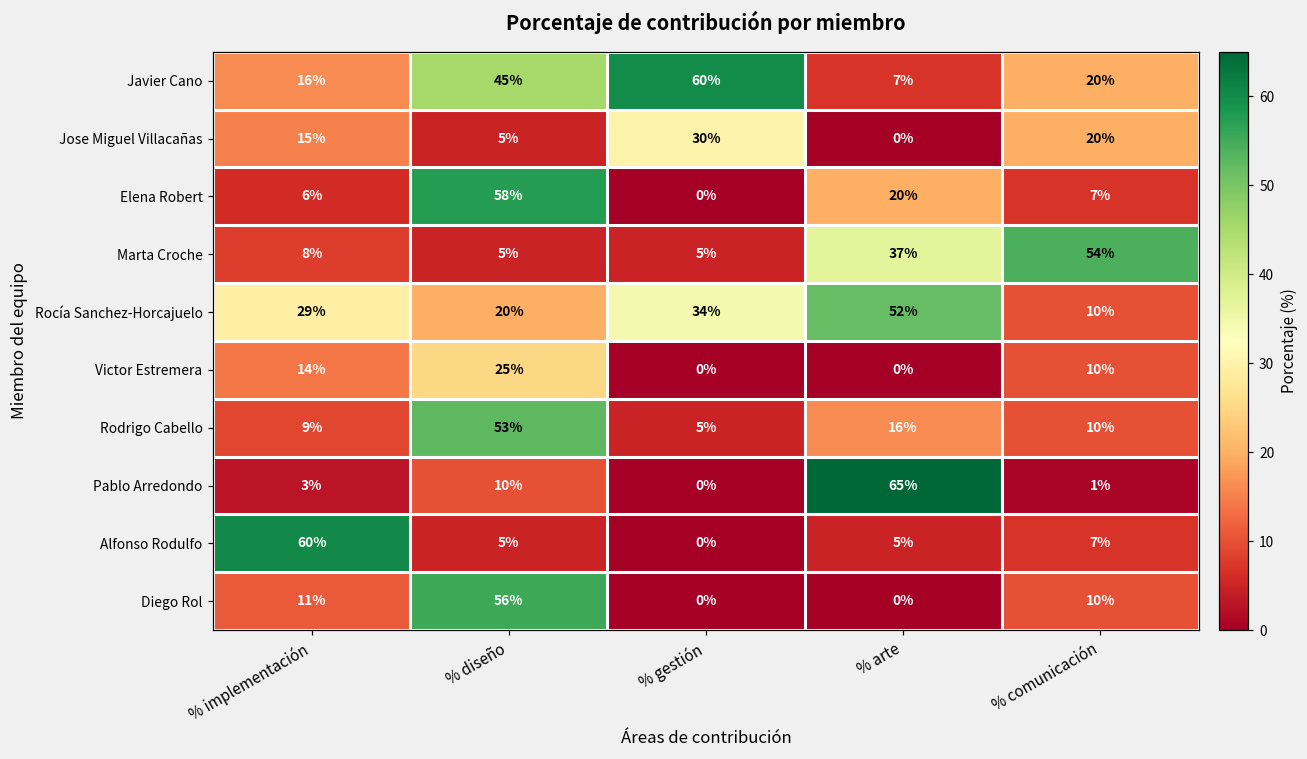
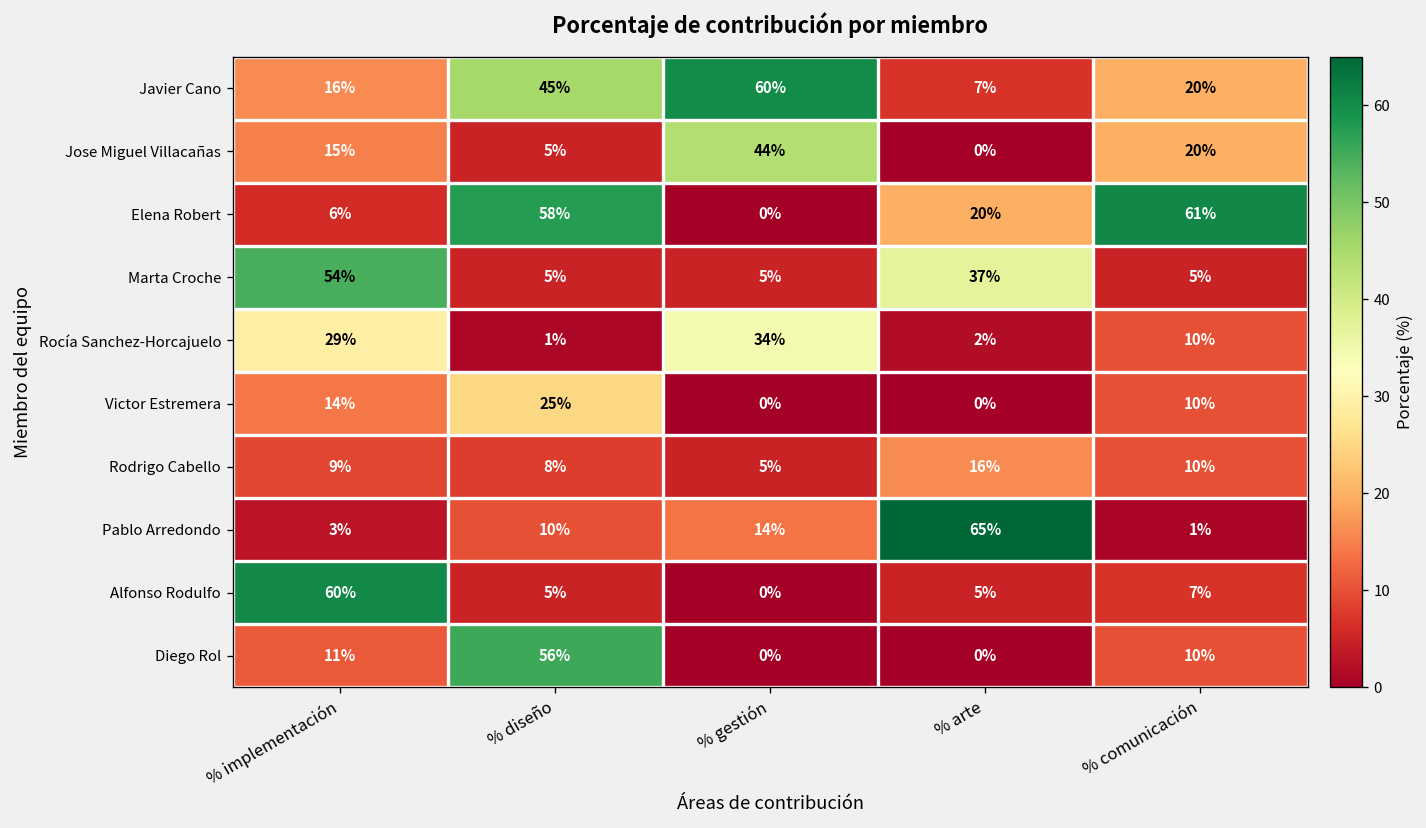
  {
    "Javier Cano": {
      "% implementación": "16%",
      "% diseño": "45%",
      "% gestión": "60%",
      "% arte": "7%",
      "% comunicación": "20%"
    },
    "Jose Miguel Villacañas": {
      "% implementación": "15%",
      "% diseño": "5%",
-     "% gestión": "30%",
+     "% gestión": "44%",
      "% arte": "0%",
      "% comunicación": "20%"
    },
    "Elena Robert": {
      "% implementación": "6%",
      "% diseño": "58%",
      "% gestión": "0%",
      "% arte": "20%",
-     "% comunicación": "7%"
+     "% comunicación": "61%"
    },
    "Marta Croche": {
-     "% implementación": "8%",
+     "% implementación": "54%",
      "% diseño": "5%",
      "% gestión": "5%",
      "% arte": "37%",
-     "% comunicación": "54%"
+     "% comunicación": "5%"
    },
    "Rocía Sanchez-Horcajuelo": {
      "% implementación": "29%",
-     "% diseño": "20%",
+     "% diseño": "1%",
      "% gestión": "34%",
-     "% arte": "52%",
+     "% arte": "2%",
      "% comunicación": "10%"
    },
    "Victor Estremera": {
      "% implementación": "14%",
      "% diseño": "25%",
      "% gestión": "0%",
      "% arte": "0%",
      "% comunicación": "10%"
    },
    "Rodrigo Cabello": {
      "% implementación": "9%",
-     "% diseño": "53%",
+     "% diseño": "8%",
      "% gestión": "5%",
      "% arte": "16%",
      "% comunicación": "10%"
    },
    "Pablo Arredondo": {
      "% implementación": "3%",
      "% diseño": "10%",
-     "% gestión": "0%",
+     "% gestión": "14%",
      "% arte": "65%",
      "% comunicación": "1%"
    },
    "Alfonso Rodulfo": {
      "% implementación": "60%",
      "% diseño": "5%",
      "% gestión": "0%",
      "% arte": "5%",
      "% comunicación": "7%"
    },
    "Diego Rol": {
      "% implementación": "11%",
      "% diseño": "56%",
      "% gestión": "0%",
      "% arte": "0%",
      "% comunicación": "10%"
    }
  }
